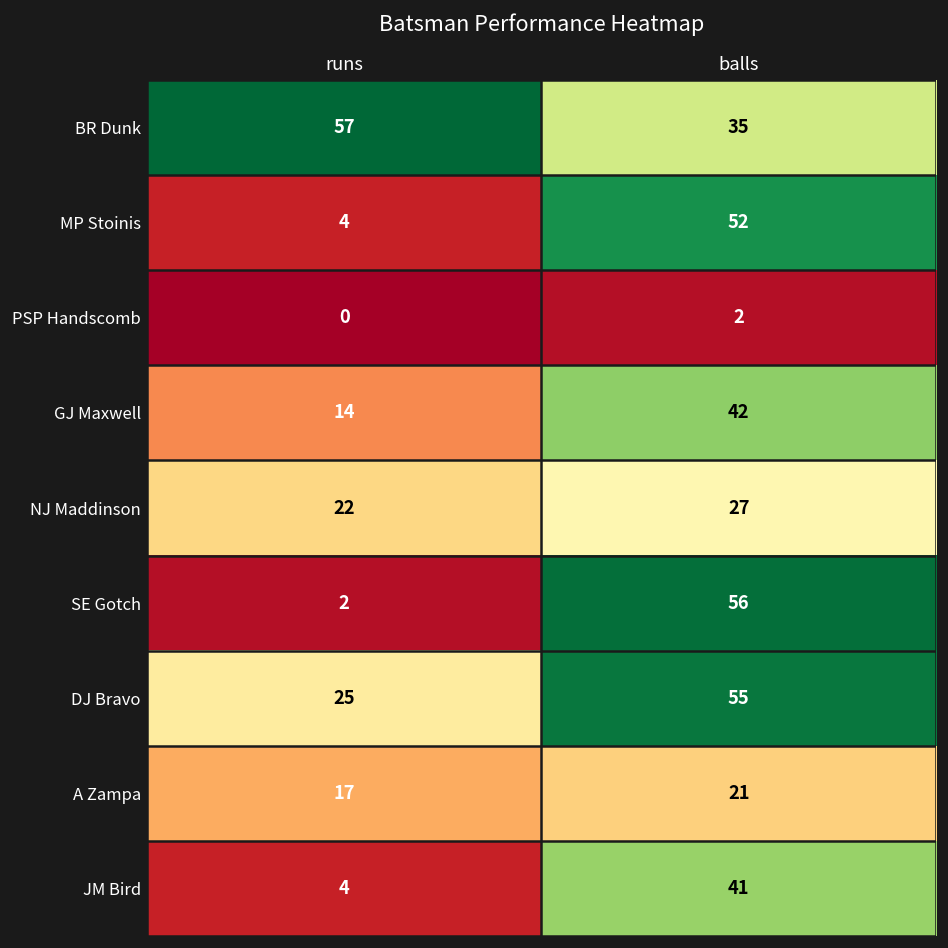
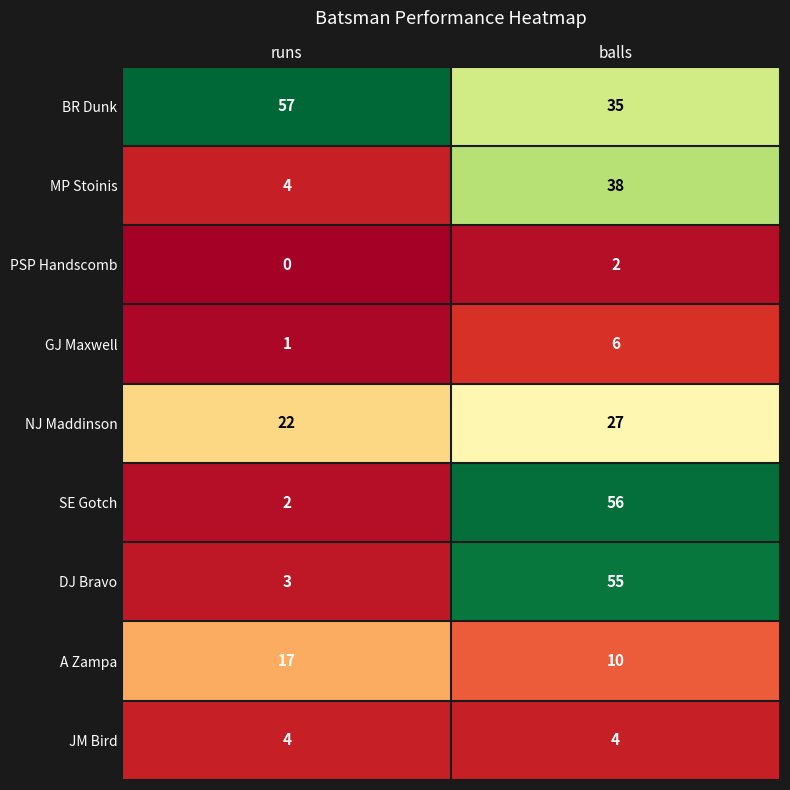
  {
    "BR Dunk": {
      "runs": 57,
      "balls": 35
    },
    "MP Stoinis": {
      "runs": 4,
-     "balls": 52
+     "balls": 38
    },
    "PSP Handscomb": {
      "runs": 0,
      "balls": 2
    },
    "GJ Maxwell": {
-     "runs": 14,
-     "balls": 42
+     "runs": 1,
+     "balls": 6
    },
    "NJ Maddinson": {
      "runs": 22,
      "balls": 27
    },
    "SE Gotch": {
      "runs": 2,
      "balls": 56
    },
    "DJ Bravo": {
-     "runs": 25,
+     "runs": 3,
      "balls": 55
    },
    "A Zampa": {
      "runs": 17,
-     "balls": 21
+     "balls": 10
    },
    "JM Bird": {
      "runs": 4,
-     "balls": 41
+     "balls": 4
    }
  }
